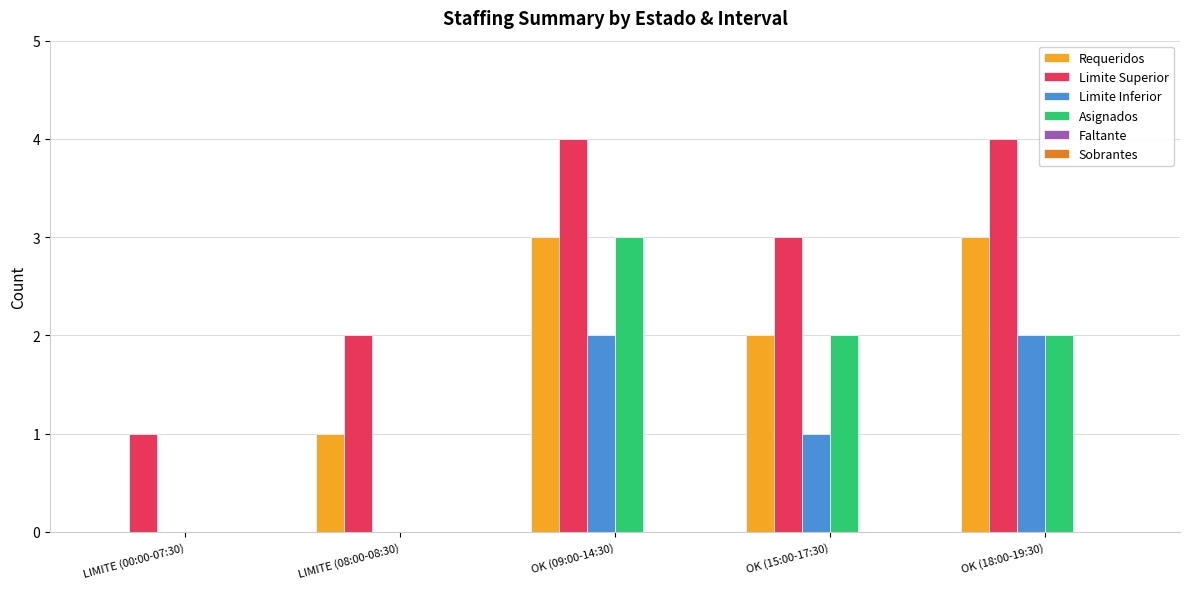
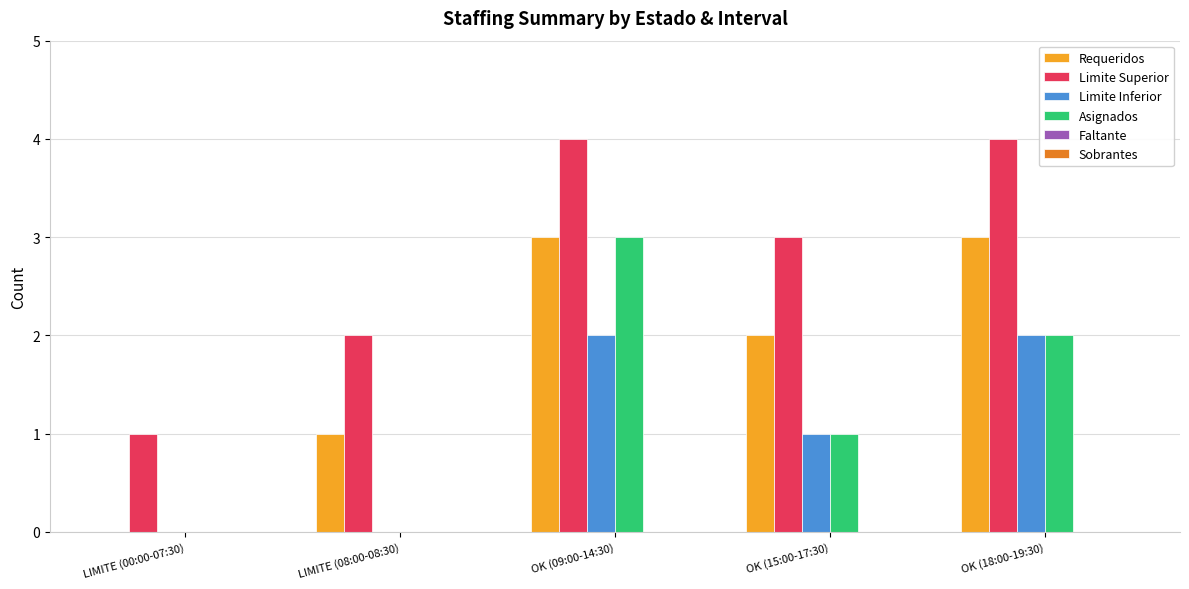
  {
    "Limite Superior": {
      "LIMITE (00:00-07:30)": 1,
      "LIMITE (08:00-08:30)": 2,
      "OK (09:00-14:30)": 4,
      "OK (15:00-17:30)": 3,
      "OK (18:00-19:30)": 4
    },
    "Limite Inferior": {
      "LIMITE (00:00-07:30)": 0,
      "LIMITE (08:00-08:30)": 0,
      "OK (09:00-14:30)": 2,
      "OK (15:00-17:30)": 1,
      "OK (18:00-19:30)": 2
    },
    "Asignados": {
      "LIMITE (00:00-07:30)": 0,
      "LIMITE (08:00-08:30)": 0,
      "OK (09:00-14:30)": 3,
-     "OK (15:00-17:30)": 2,
+     "OK (15:00-17:30)": 1,
      "OK (18:00-19:30)": 2
    },
    "Faltante": {
      "LIMITE (00:00-07:30)": 0,
      "LIMITE (08:00-08:30)": 0,
      "OK (09:00-14:30)": 0,
      "OK (15:00-17:30)": 0,
      "OK (18:00-19:30)": 0
    }
  }
